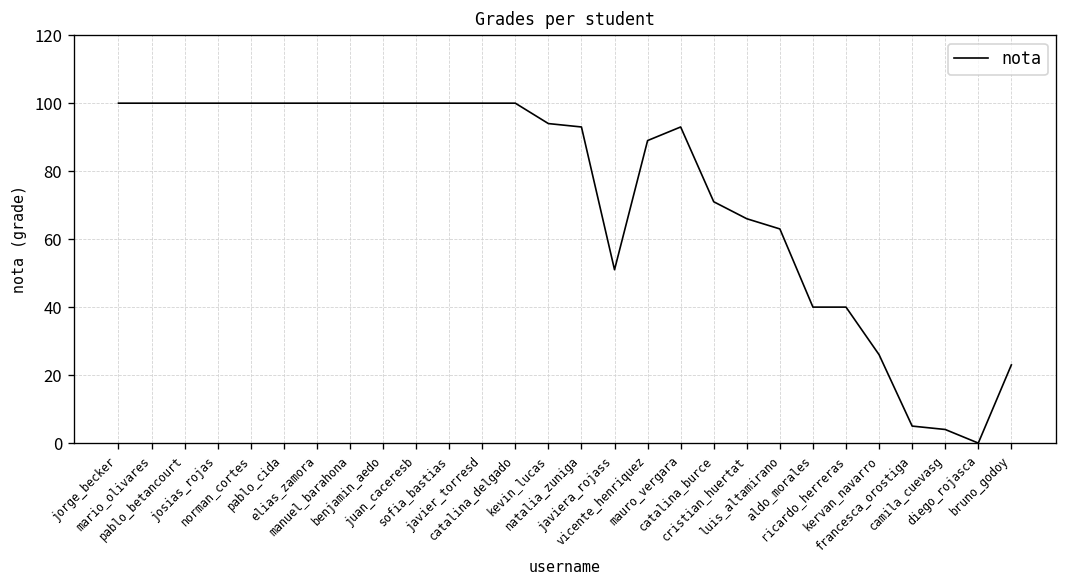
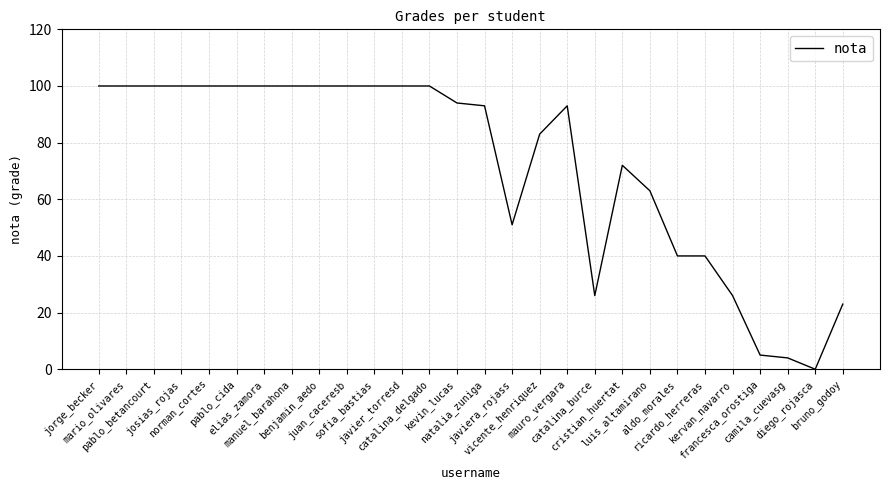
  {
    "jorge_becker": 100,
    "mario_olivares": 100,
    "pablo_betancourt": 100,
    "josias_rojas": 100,
    "norman_cortes": 100,
    "pablo_cida": 100,
    "elias_zamora": 100,
    "manuel_barahona": 100,
    "benjamin_aedo": 100,
    "juan_caceresb": 100,
    "sofia_bastias": 100,
    "javier_torresd": 100,
    "catalina_delgado": 100,
    "kevin_lucas": 94,
    "natalia_zuniga": 93,
    "javiera_rojass": 51,
-   "vicente_henriquez": 89,
+   "vicente_henriquez": 83,
    "mauro_vergara": 93,
-   "catalina_burce": 71,
-   "cristian_huertat": 66,
+   "catalina_burce": 26,
+   "cristian_huertat": 72,
    "luis_altamirano": 63,
    "aldo_morales": 40,
    "ricardo_herreras": 40,
    "kervan_navarro": 26,
    "francesca_orostiga": 5,
    "camila_cuevasg": 4,
    "diego_rojasca": 0,
    "bruno_godoy": 23
  }
